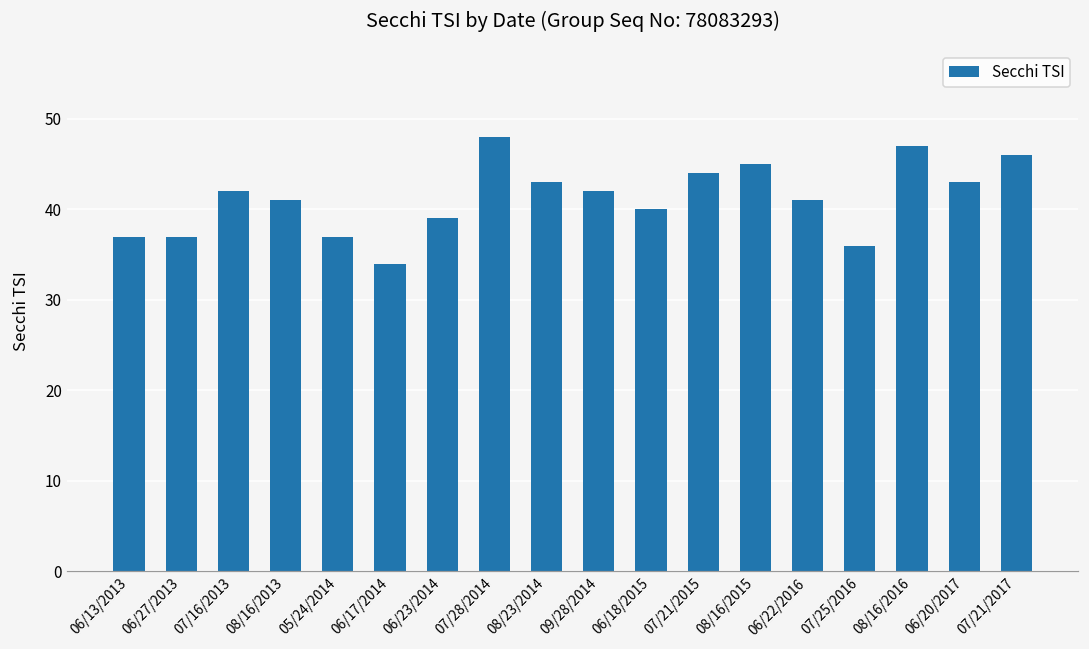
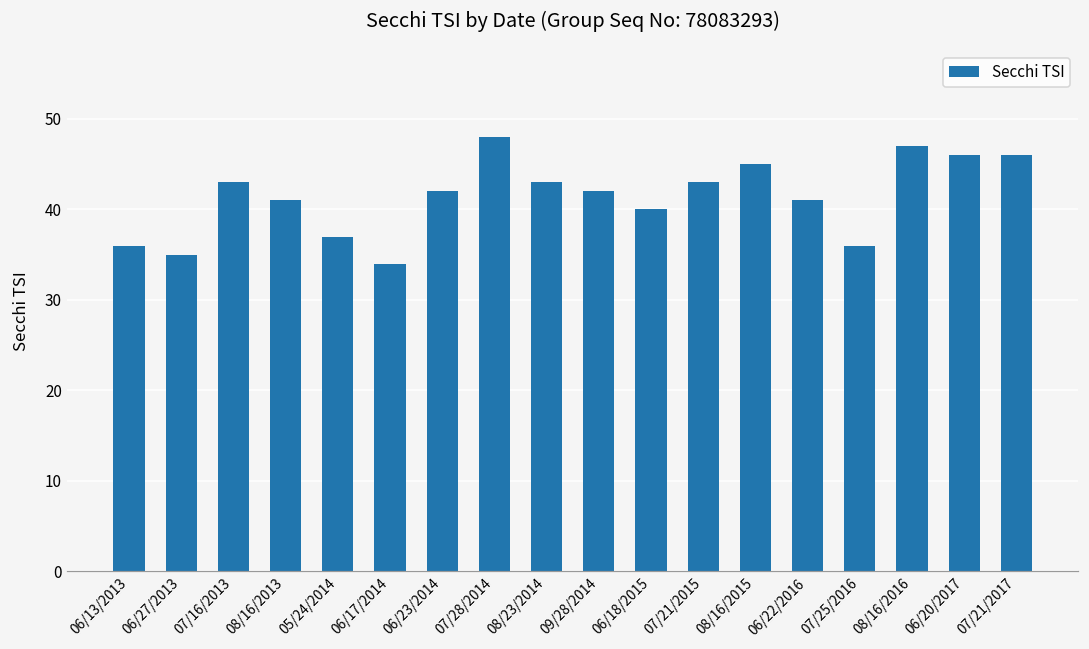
  {
-   "06/13/2013": 37,
-   "06/27/2013": 37,
-   "07/16/2013": 42,
+   "06/13/2013": 36,
+   "06/27/2013": 35,
+   "07/16/2013": 43,
    "08/16/2013": 41,
    "05/24/2014": 37,
    "06/17/2014": 34,
-   "06/23/2014": 39,
+   "06/23/2014": 42,
    "07/28/2014": 48,
    "08/23/2014": 43,
    "09/28/2014": 42,
    "06/18/2015": 40,
-   "07/21/2015": 44,
+   "07/21/2015": 43,
    "08/16/2015": 45,
    "06/22/2016": 41,
    "07/25/2016": 36,
    "08/16/2016": 47,
-   "06/20/2017": 43,
+   "06/20/2017": 46,
    "07/21/2017": 46
  }
